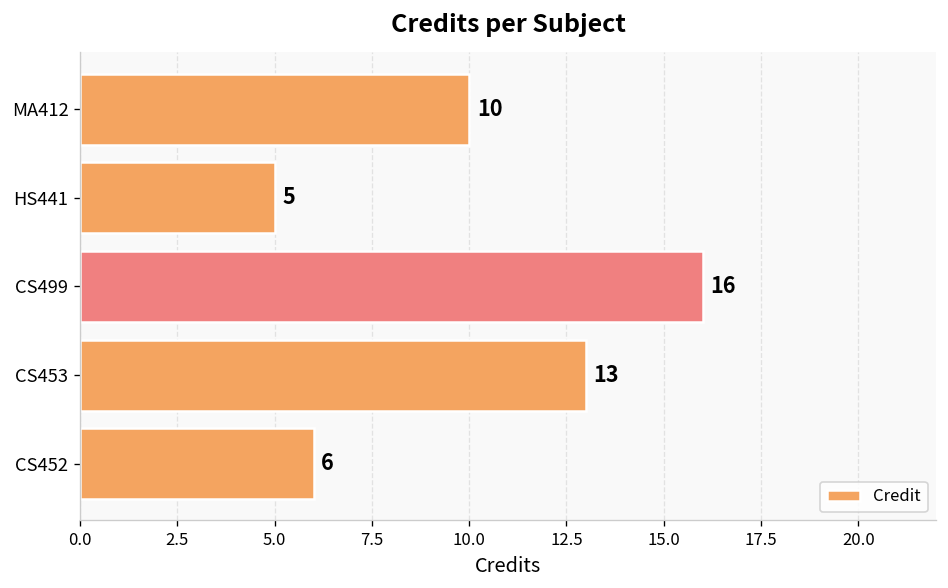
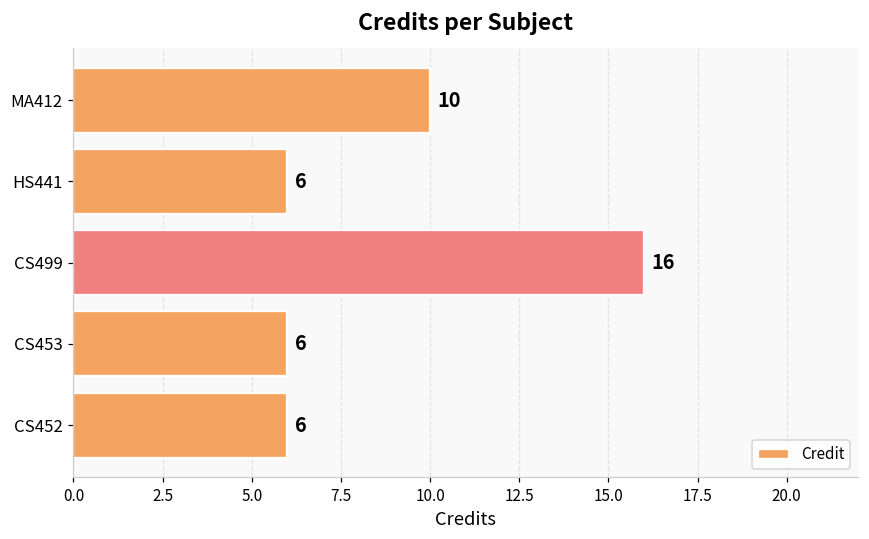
  {
    "MA412": 10,
-   "HS441": 5,
+   "HS441": 6,
    "CS499": 16,
-   "CS453": 13,
+   "CS453": 6,
    "CS452": 6
  }
